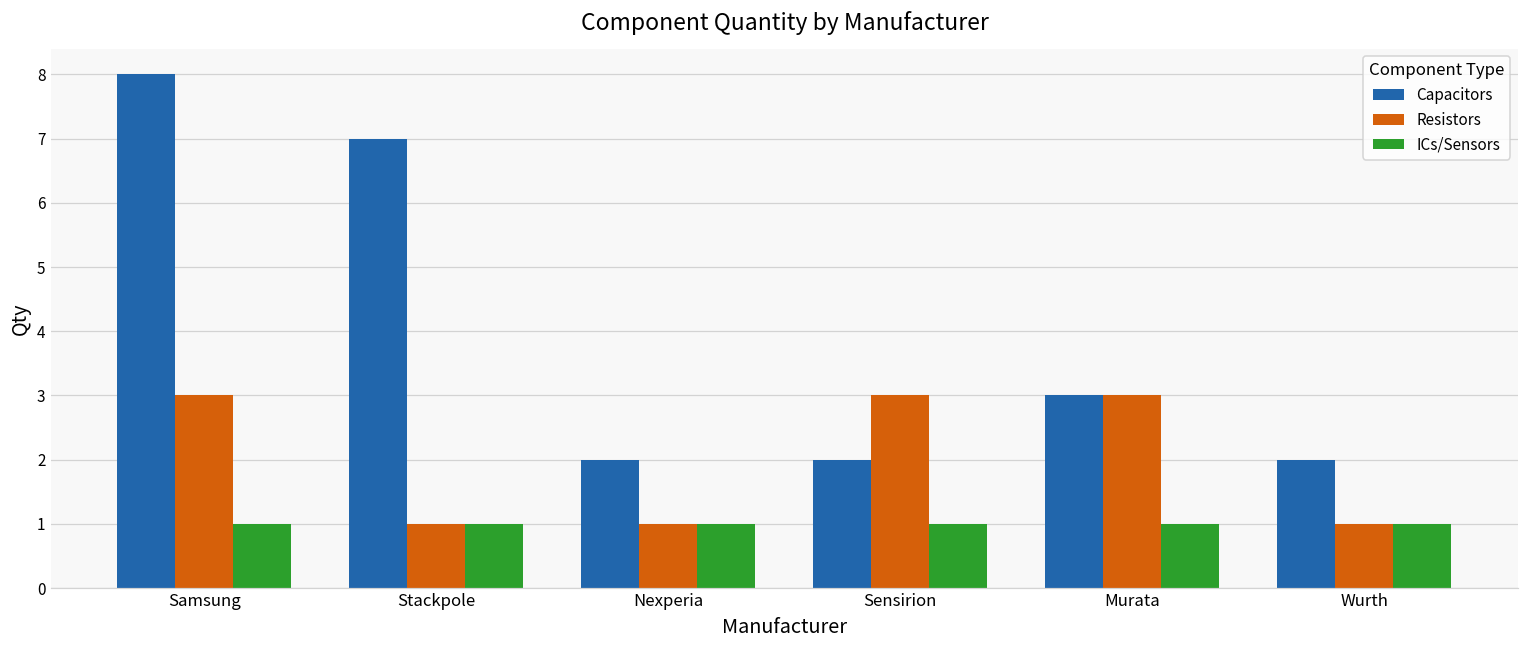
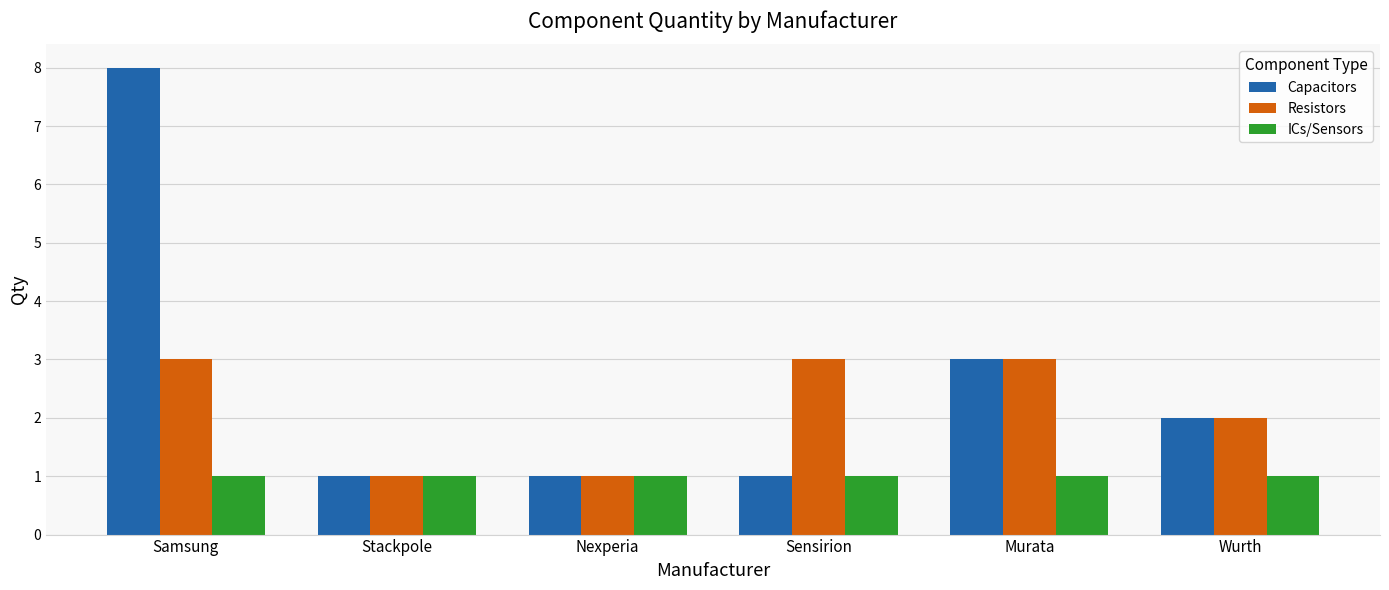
  {
    "Capacitors": {
      "Samsung": 8,
-     "Stackpole": 7,
-     "Nexperia": 2,
-     "Sensirion": 2,
+     "Stackpole": 1,
+     "Nexperia": 1,
+     "Sensirion": 1,
      "Murata": 3,
      "Wurth": 2
    },
    "Resistors": {
      "Samsung": 3,
      "Stackpole": 1,
      "Nexperia": 1,
      "Sensirion": 3,
      "Murata": 3,
-     "Wurth": 1
+     "Wurth": 2
    },
    "ICs/Sensors": {
      "Samsung": 1,
      "Stackpole": 1,
      "Nexperia": 1,
      "Sensirion": 1,
      "Murata": 1,
      "Wurth": 1
    }
  }
